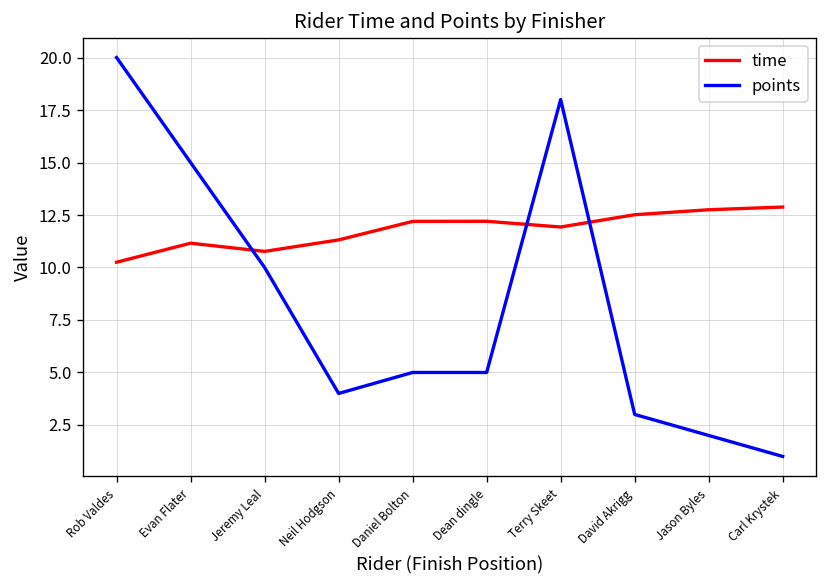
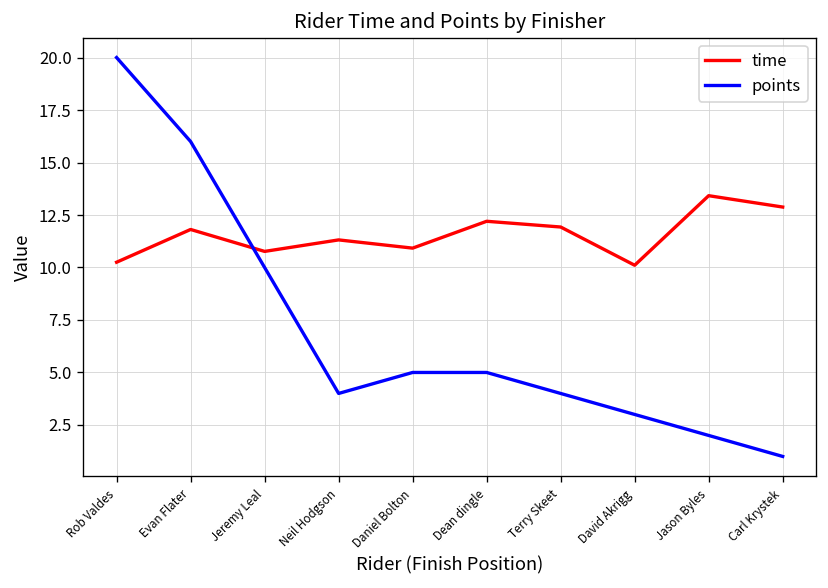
  {
    "time": {
      "Rob Valdes": 10.3,
-     "Evan Flater": 11.2,
+     "Evan Flater": 11.8,
      "Jeremy Leal": 10.8,
      "Neil Hodgson": 11.3,
-     "Daniel Bolton": 12.2,
+     "Daniel Bolton": 10.9,
      "Dean dingle": 12.2,
      "Terry Skeet": 11.9,
-     "David Akrigg": 12.5,
-     "Jason Byles": 12.8,
+     "David Akrigg": 10.1,
+     "Jason Byles": 13.4,
      "Carl Krystek": 12.9
    },
    "points": {
      "Rob Valdes": 20,
-     "Evan Flater": 15,
+     "Evan Flater": 16,
      "Jeremy Leal": 10,
      "Neil Hodgson": 4,
      "Daniel Bolton": 5,
      "Dean dingle": 5,
-     "Terry Skeet": 18,
+     "Terry Skeet": 4,
      "David Akrigg": 3,
      "Jason Byles": 2,
      "Carl Krystek": 1
    }
  }
